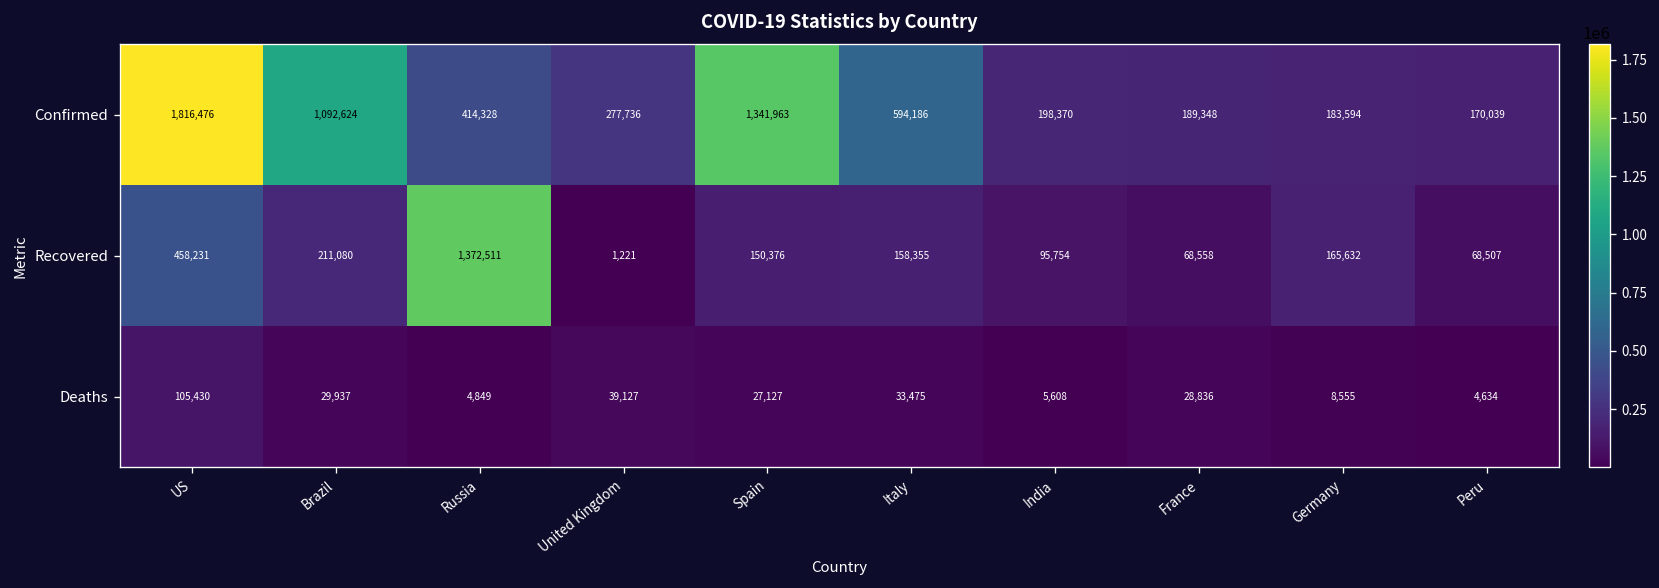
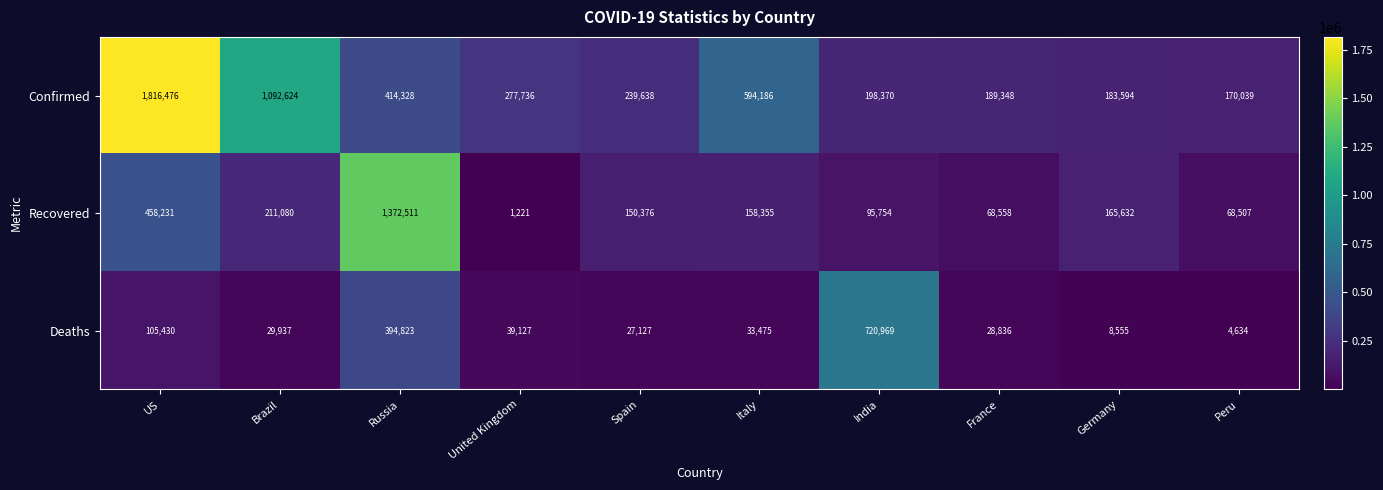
  {
    "Confirmed": {
      "US": "1,816,476",
      "Brazil": "1,092,624",
      "Russia": "414,328",
      "United Kingdom": "277,736",
-     "Spain": "1,341,963",
+     "Spain": "239,638",
      "Italy": "594,186",
      "India": "198,370",
      "France": "189,348",
      "Germany": "183,594",
      "Peru": "170,039"
    },
    "Recovered": {
      "US": "458,231",
      "Brazil": "211,080",
      "Russia": "1,372,511",
      "United Kingdom": "1,221",
      "Spain": "150,376",
      "Italy": "158,355",
      "India": "95,754",
      "France": "68,558",
      "Germany": "165,632",
      "Peru": "68,507"
    },
    "Deaths": {
      "US": "105,430",
      "Brazil": "29,937",
-     "Russia": "4,849",
+     "Russia": "394,823",
      "United Kingdom": "39,127",
      "Spain": "27,127",
      "Italy": "33,475",
-     "India": "5,608",
+     "India": "720,969",
      "France": "28,836",
      "Germany": "8,555",
      "Peru": "4,634"
    }
  }
